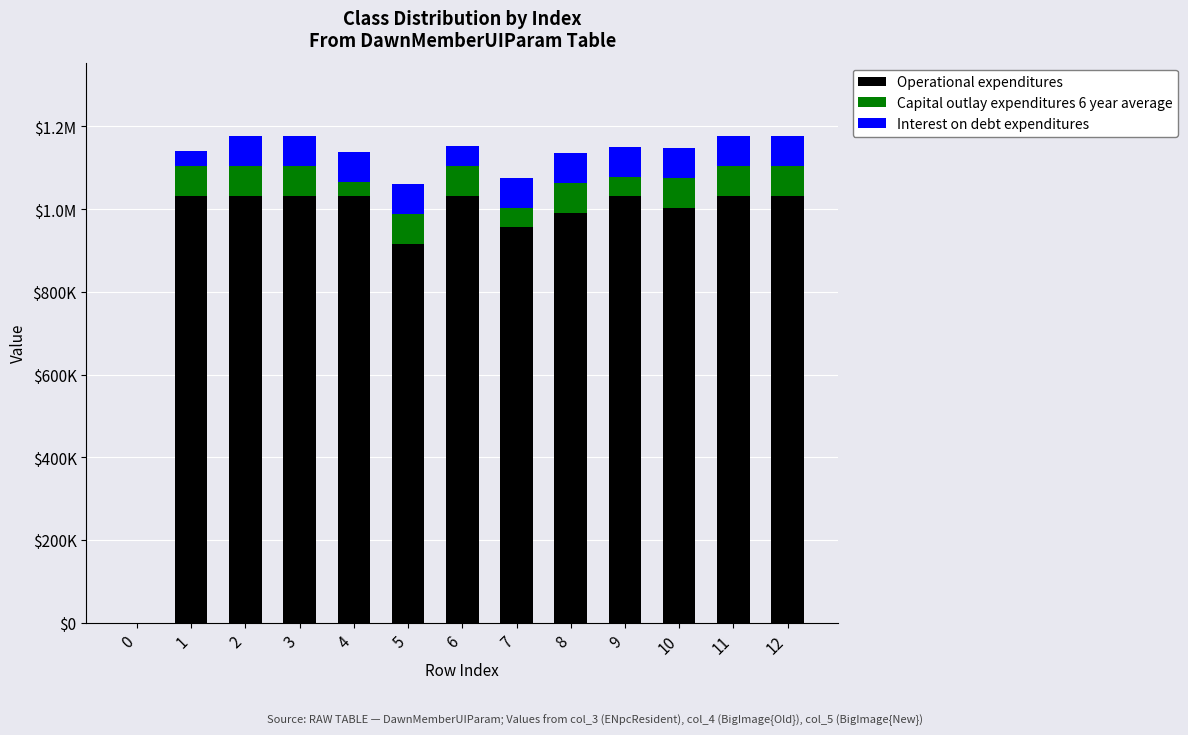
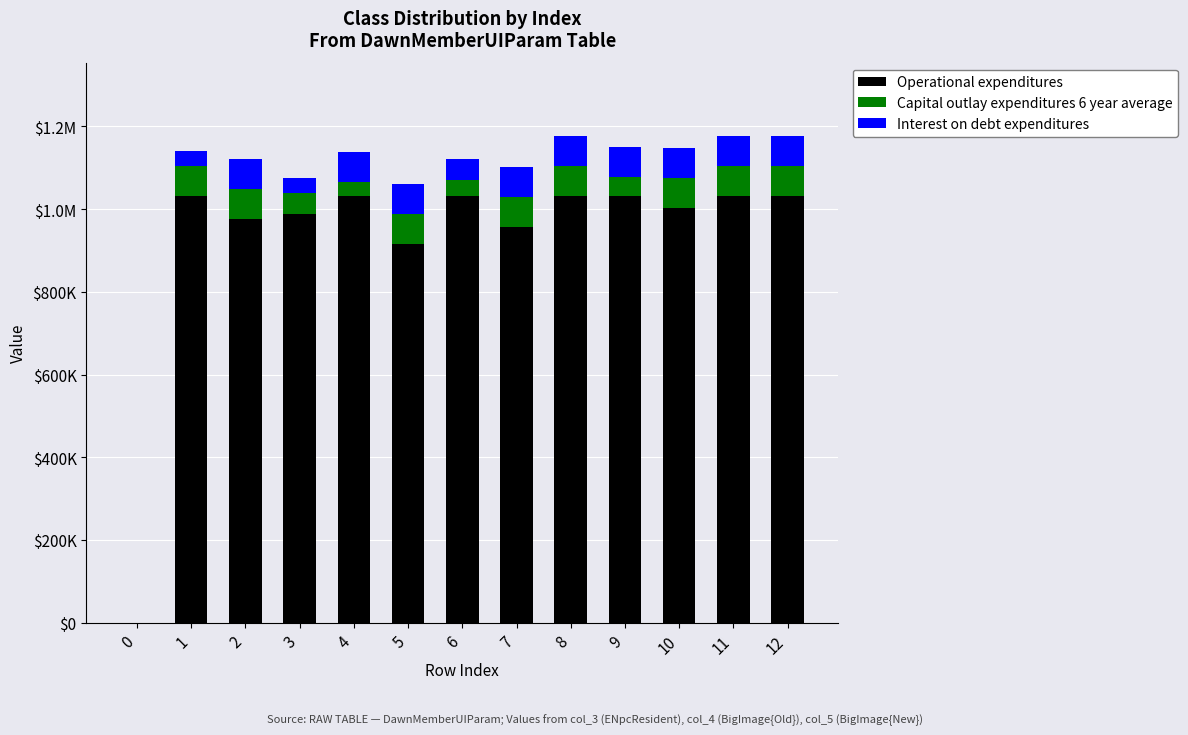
  {
    "Operational expenditures": {
      "0": "$0",
      "1": "$1030000",
-     "2": "$1030000",
-     "3": "$1030000",
+     "2": "$980000",
+     "3": "$990000",
      "4": "$1030000",
      "5": "$920000",
      "6": "$1030000",
      "7": "$960000",
-     "8": "$990000",
+     "8": "$1030000",
      "9": "$1030000",
      "10": "$1000000",
      "11": "$1030000",
      "12": "$1030000"
    },
    "Capital outlay expenditures 6 year average": {
      "0": "$0",
      "1": "$70000",
      "2": "$70000",
-     "3": "$70000",
+     "3": "$50000",
      "4": "$30000",
      "5": "$70000",
-     "6": "$70000",
-     "7": "$50000",
+     "6": "$40000",
+     "7": "$70000",
      "8": "$70000",
      "9": "$50000",
      "10": "$70000",
      "11": "$70000",
      "12": "$70000"
    },
    "Interest on debt expenditures": {
      "0": "$0",
      "1": "$40000",
      "2": "$70000",
-     "3": "$70000",
+     "3": "$40000",
      "4": "$70000",
      "5": "$70000",
      "6": "$50000",
      "7": "$70000",
      "8": "$70000",
      "9": "$70000",
      "10": "$70000",
      "11": "$70000",
      "12": "$70000"
    }
  }
